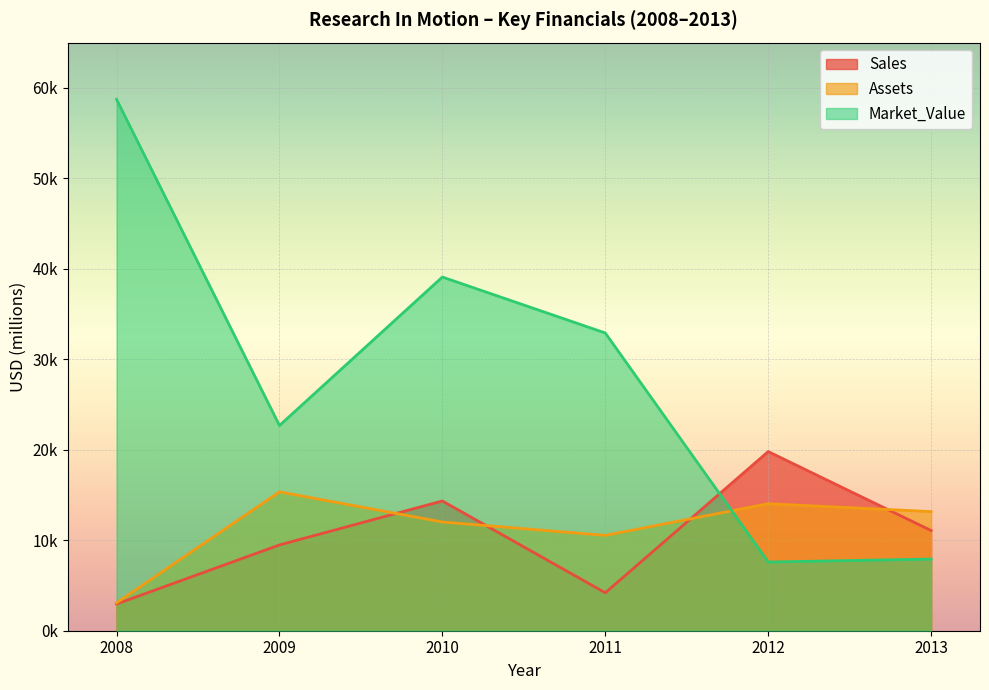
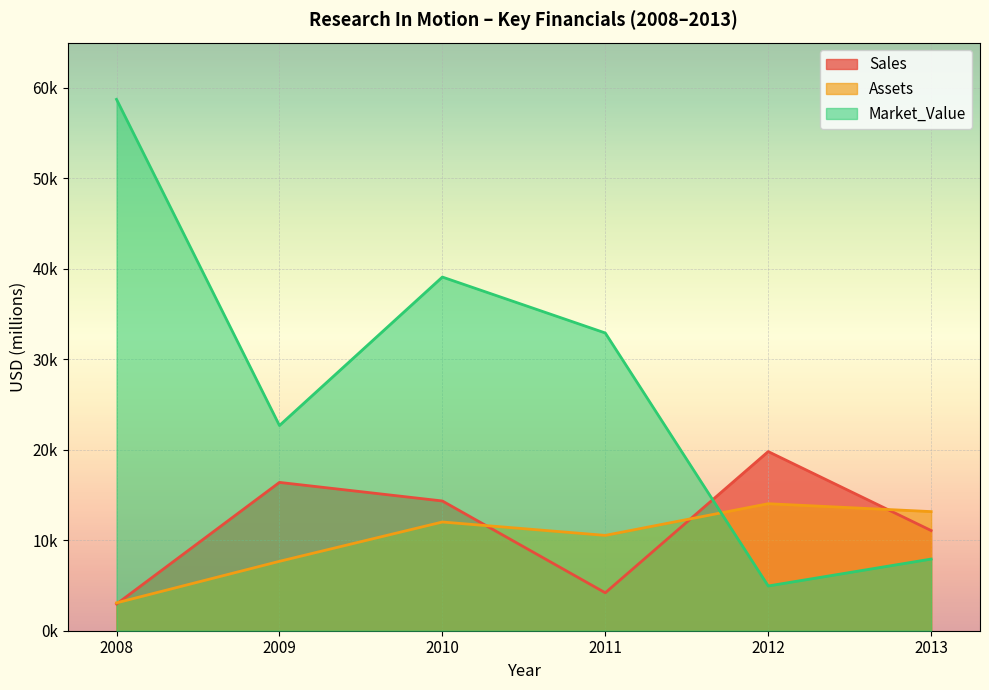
  {
    "Sales": {
-     "2009": 9000,
+     "2009": 16000,
      "2010": 14000,
      "2011": 4000,
      "2012": 20000,
      "2013": 11000
    },
    "Assets": {
-     "2009": 15000,
+     "2009": 8000,
      "2010": 12000,
      "2011": 11000,
      "2012": 14000,
      "2013": 13000
    },
    "Market_Value": {
      "2008": 59000,
      "2009": 23000,
      "2010": 39000,
      "2011": 33000,
-     "2012": 8000,
+     "2012": 5000,
      "2013": 8000
    }
  }
